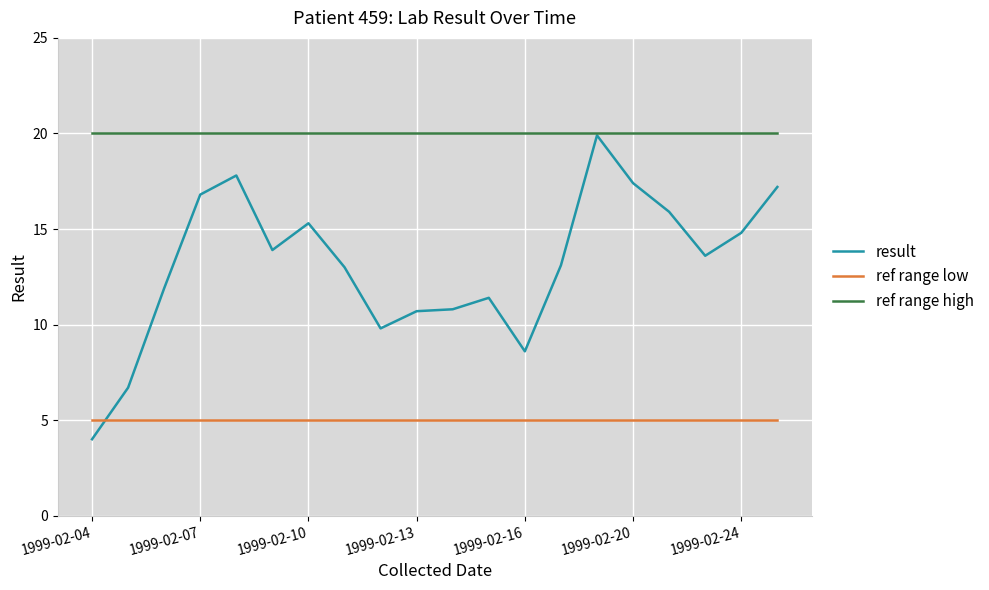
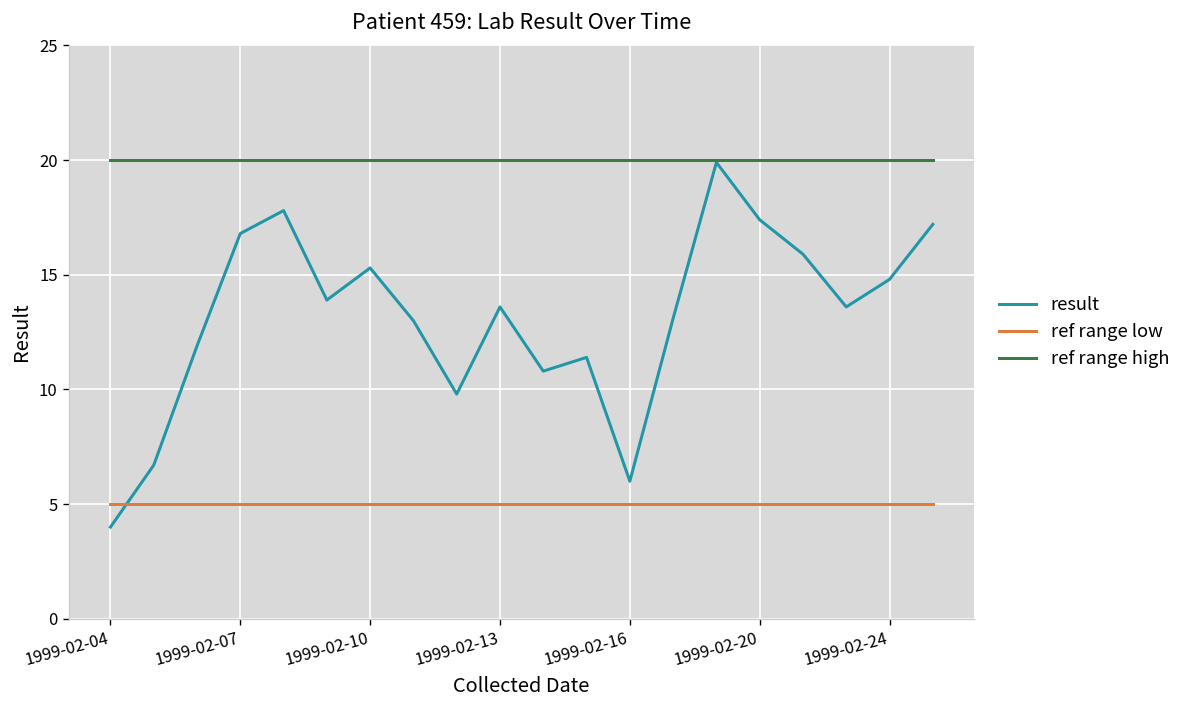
  {
    "result": {
      "1999-02-04": 4.0,
      "1999-02-07": 16.8,
      "1999-02-10": 15.3,
-     "1999-02-13": 10.7,
-     "1999-02-16": 8.6,
+     "1999-02-13": 13.6,
+     "1999-02-16": 6.0,
      "1999-02-20": 17.4,
      "1999-02-24": 14.8
    },
    "ref range low": {
      "1999-02-04": 5.0,
      "1999-02-07": 5.0,
      "1999-02-10": 5.0,
      "1999-02-13": 5.0,
      "1999-02-16": 5.0,
      "1999-02-20": 5.0,
      "1999-02-24": 5.0
    },
    "ref range high": {
      "1999-02-04": 20.0,
      "1999-02-07": 20.0,
      "1999-02-10": 20.0,
      "1999-02-13": 20.0,
      "1999-02-16": 20.0,
      "1999-02-20": 20.0,
      "1999-02-24": 20.0
    }
  }
